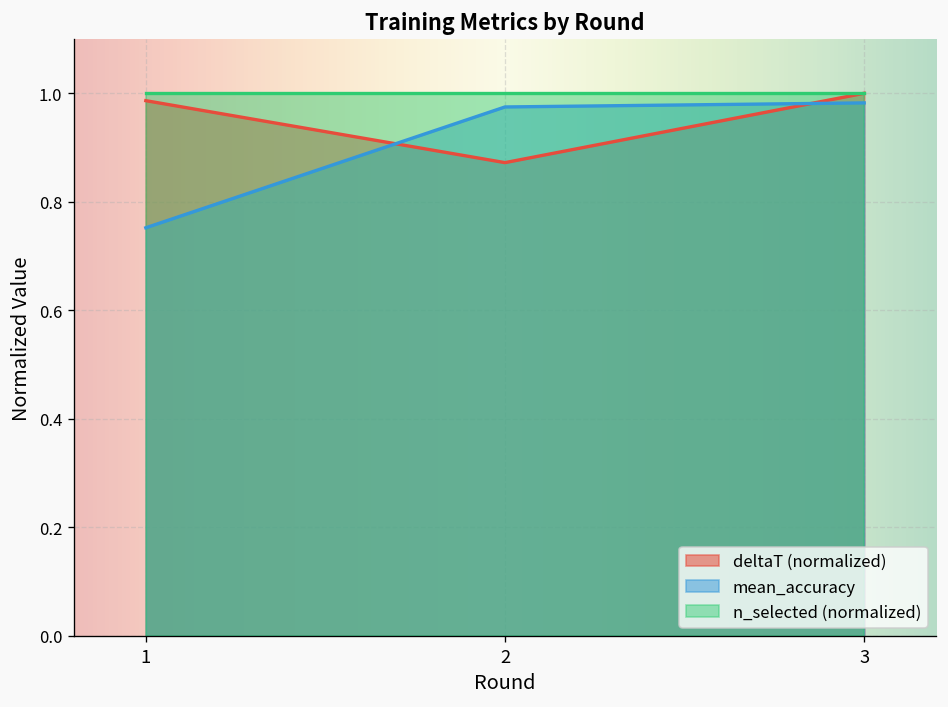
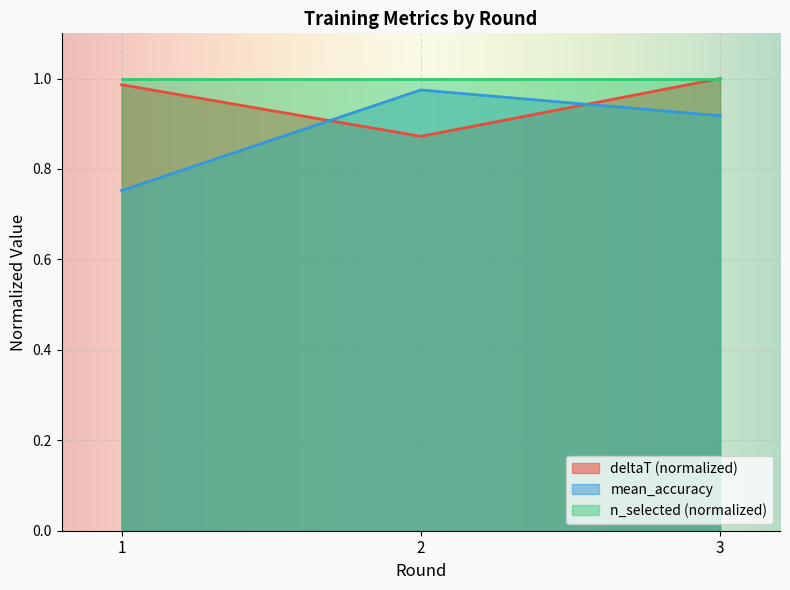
  {
    "deltaT (normalized)": {
      "1": 0.99,
      "2": 0.87
    },
    "mean_accuracy": {
      "1": 0.75,
      "2": 0.97,
-     "3": 0.98
+     "3": 0.92
    },
    "n_selected (normalized)": {
      "1": 1.00,
      "2": 1.00
    }
  }
